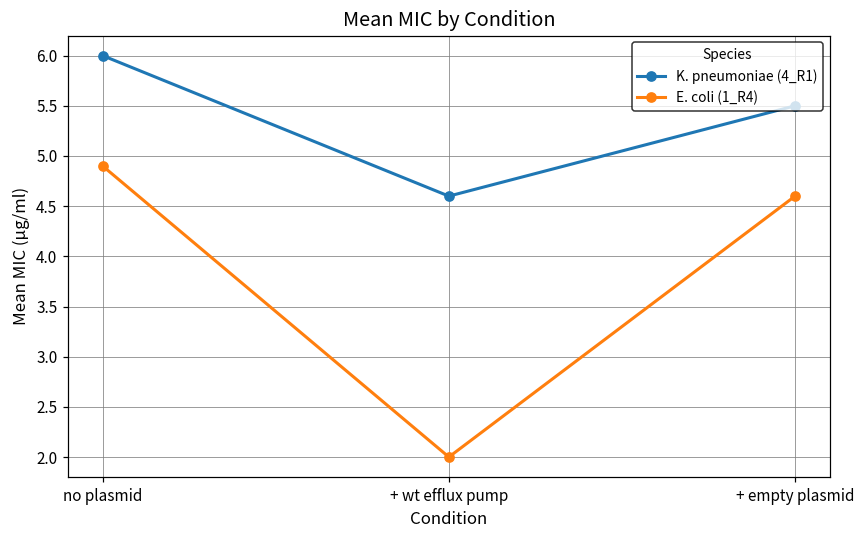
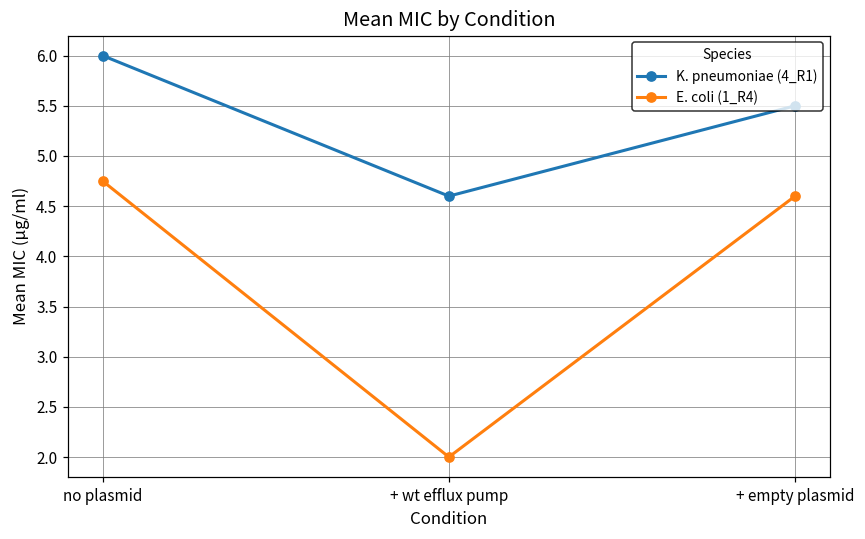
  {
    "K. pneumoniae (4_R1)": {
      "no plasmid": 6.0,
      "+ wt efflux pump": 4.6
    },
    "E. coli (1_R4)": {
-     "no plasmid": 4.9,
+     "no plasmid": 4.8,
      "+ wt efflux pump": 2.0,
      "+ empty plasmid": 4.6
    }
  }
